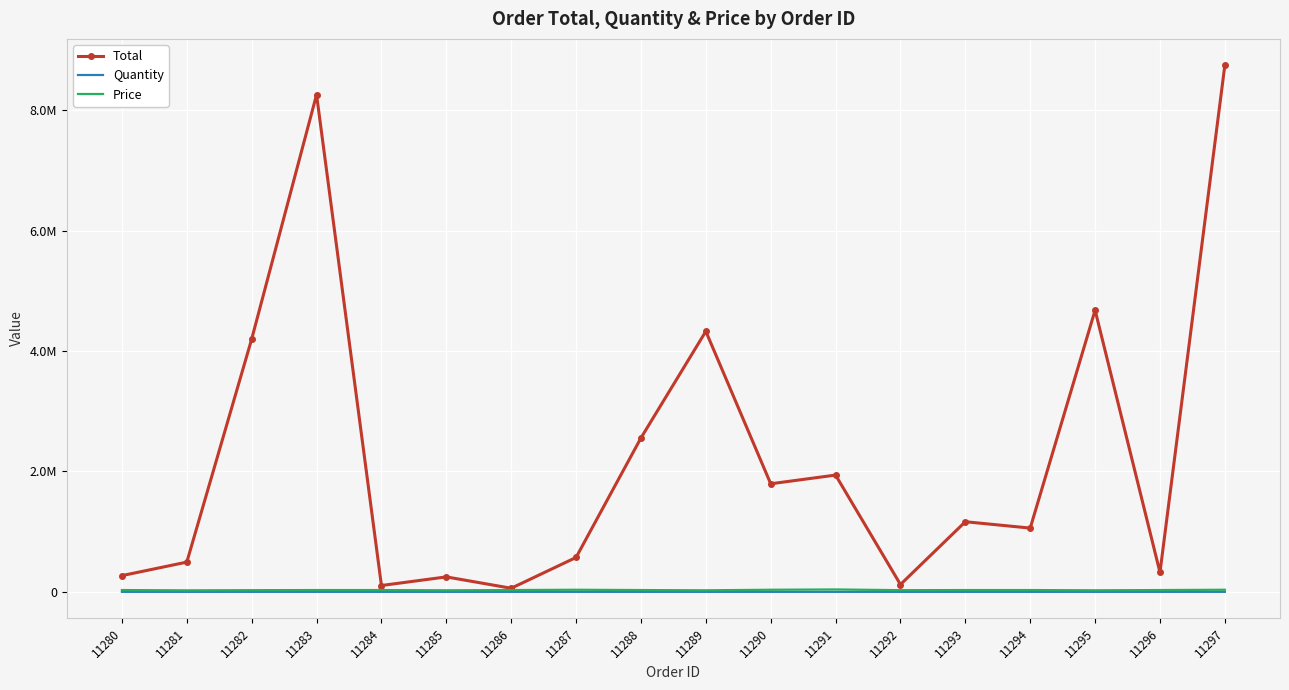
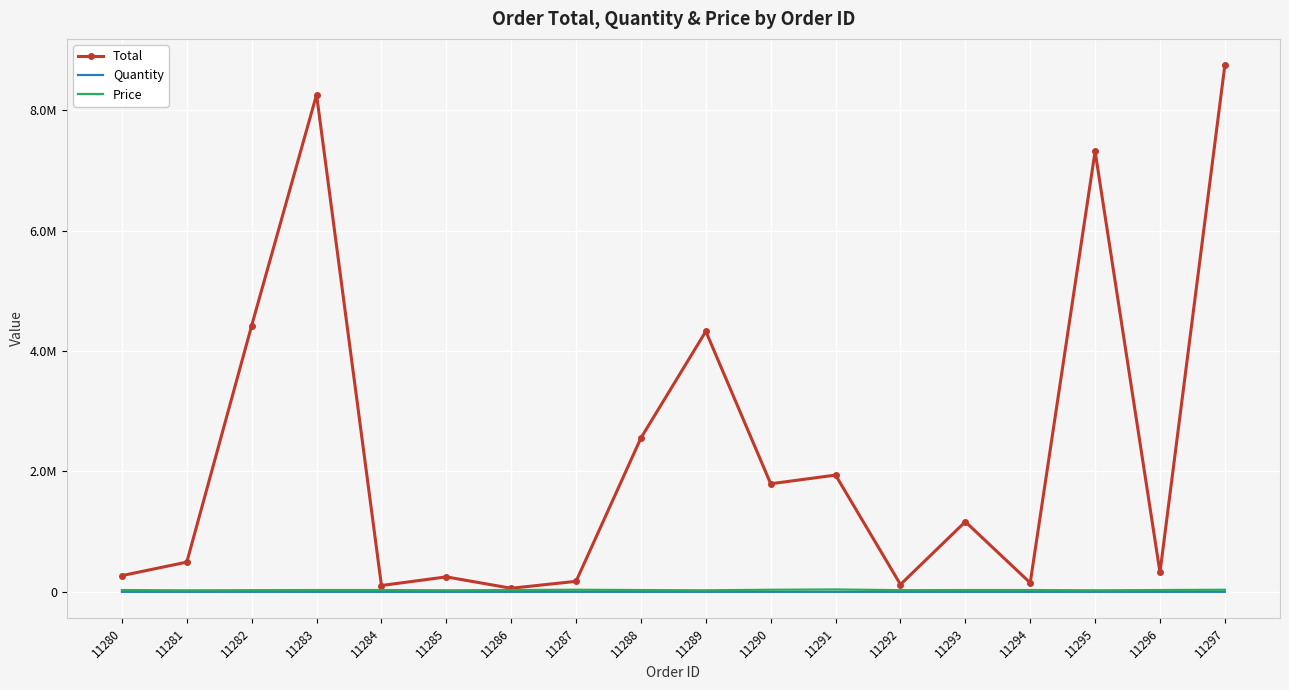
  {
    "Total": {
      "11280": 300000,
      "11281": 500000,
-     "11282": 4200000,
+     "11282": 4400000,
      "11283": 8300000,
      "11284": 100000,
      "11285": 200000,
-     "11287": 600000,
+     "11287": 200000,
      "11288": 2600000,
      "11289": 4300000,
      "11290": 1800000,
      "11291": 1900000,
      "11292": 100000,
      "11293": 1200000,
-     "11294": 1100000,
-     "11295": 4700000,
+     "11294": 200000,
+     "11295": 7300000,
      "11296": 300000,
      "11297": 8800000
    }
  }
